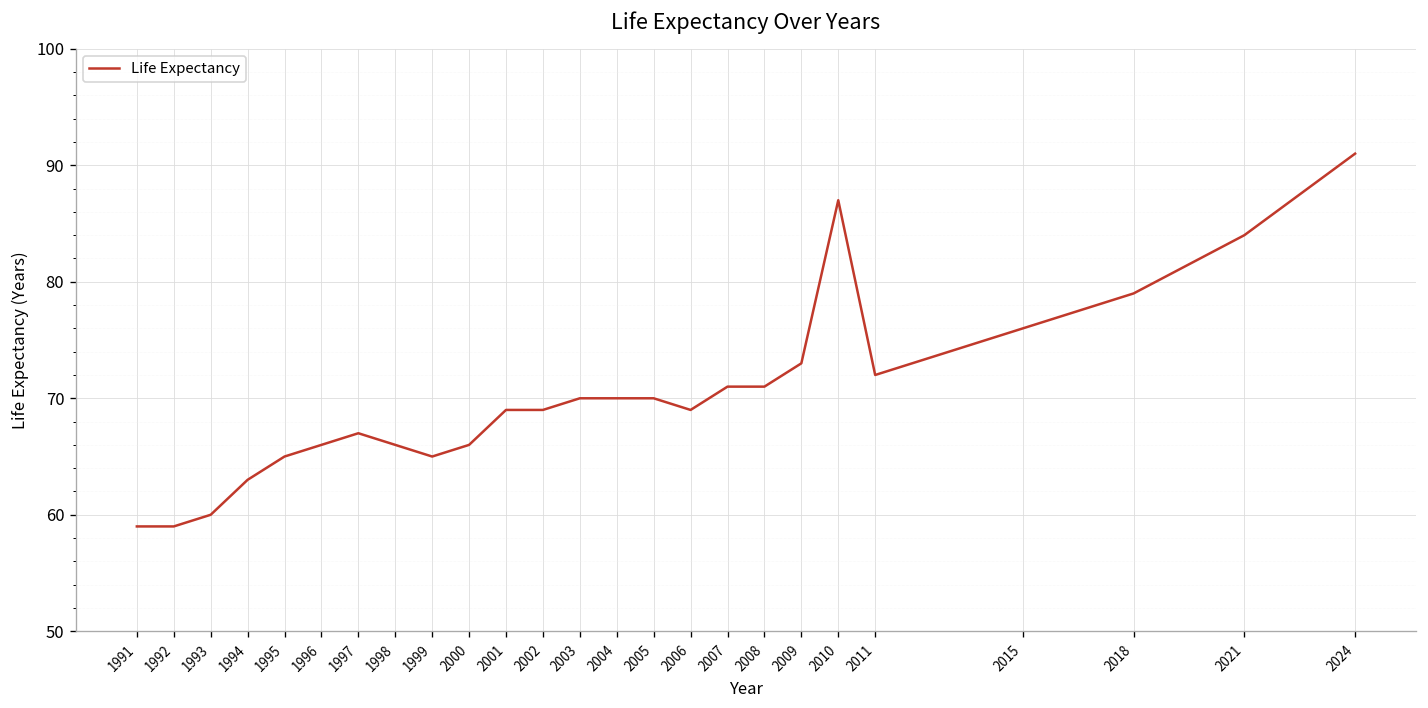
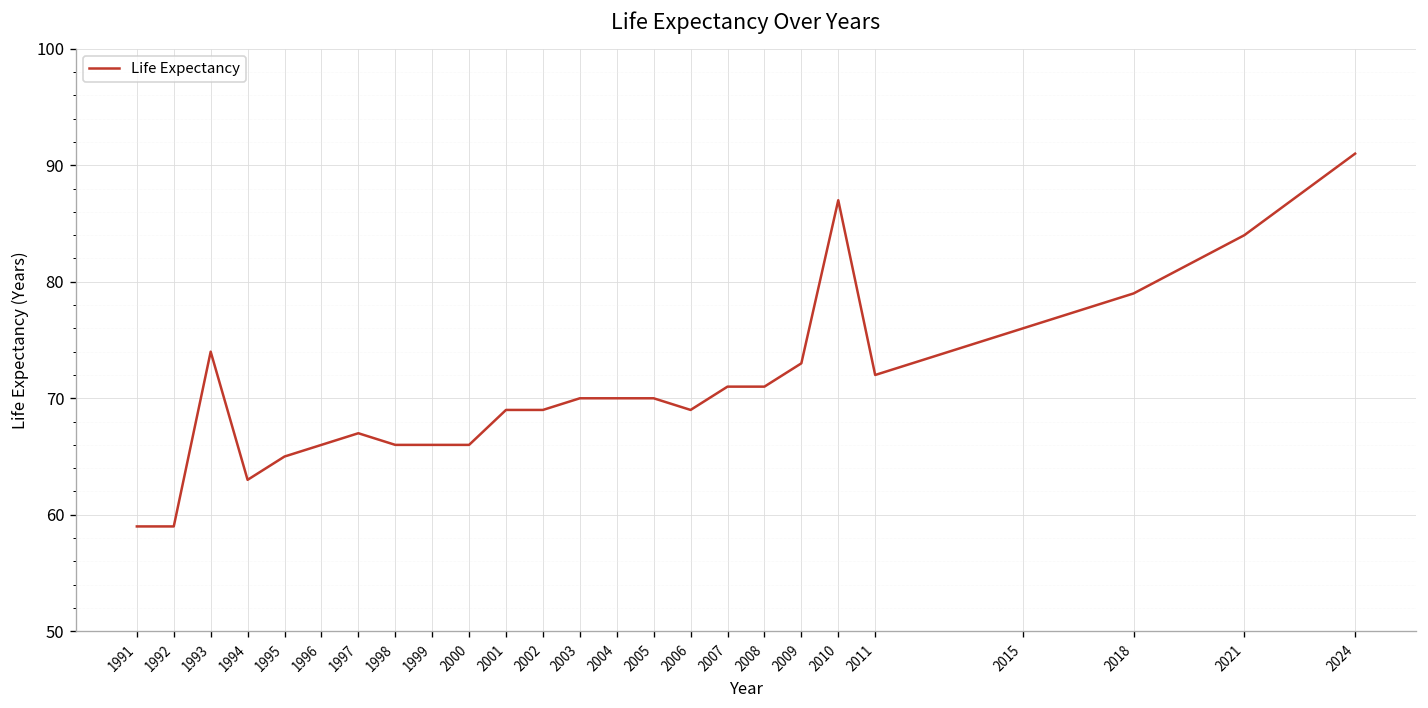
  {
    "1991": 59,
    "1992": 59,
-   "1993": 60,
+   "1993": 74,
    "1994": 63,
    "1995": 65,
    "1996": 66,
    "1997": 67,
    "1998": 66,
-   "1999": 65,
+   "1999": 66,
    "2000": 66,
    "2001": 69,
    "2002": 69,
    "2003": 70,
    "2004": 70,
    "2005": 70,
    "2006": 69,
    "2007": 71,
    "2008": 71,
    "2009": 73,
    "2010": 87,
    "2011": 72,
    "2015": 76,
    "2018": 79,
    "2021": 84,
    "2024": 91
  }
